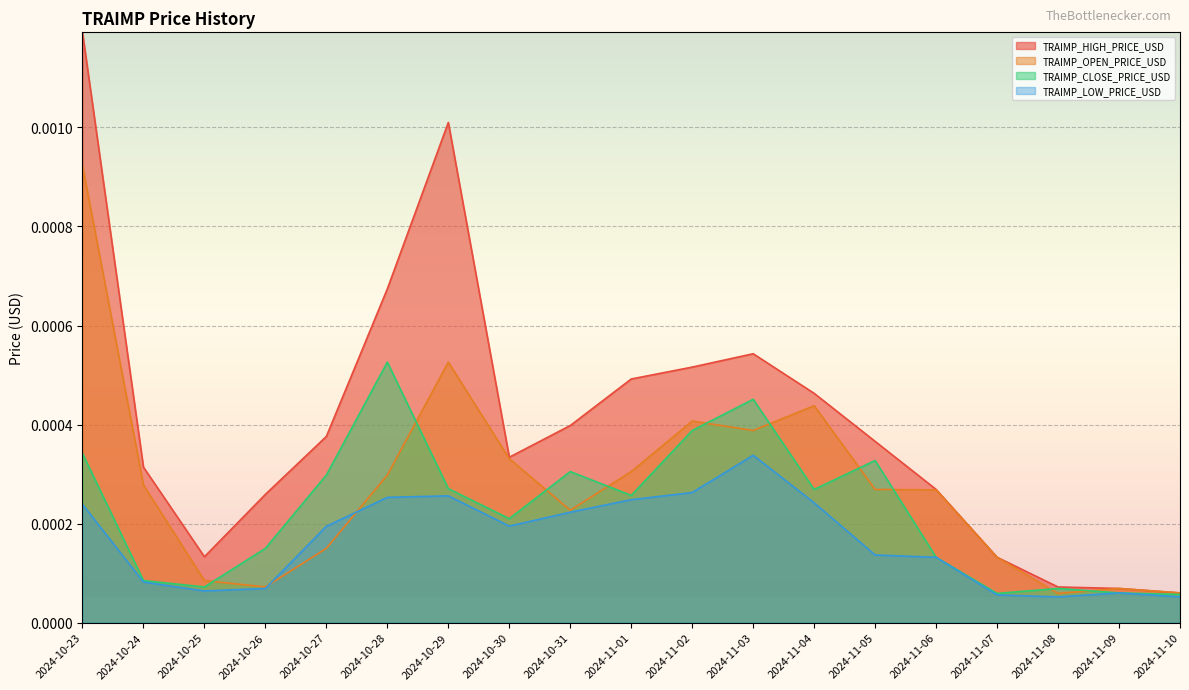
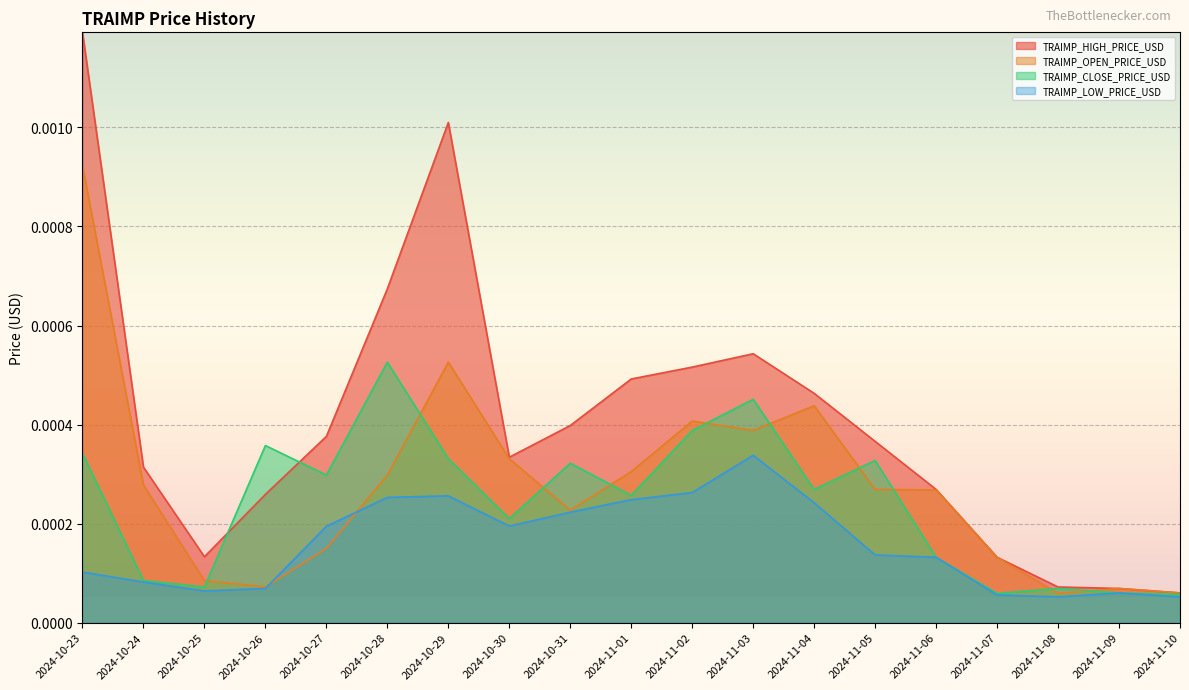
  {
    "TRAIMP_CLOSE_PRICE_USD": {
      "2024-10-23": 0.00034,
      "2024-10-25": 0.00007,
-     "2024-10-26": 0.00015,
+     "2024-10-26": 0.00036,
      "2024-10-27": 0.00030,
      "2024-10-28": 0.00053,
-     "2024-10-29": 0.00027,
+     "2024-10-29": 0.00033,
      "2024-10-30": 0.00021,
-     "2024-10-31": 0.00030,
+     "2024-10-31": 0.00032,
      "2024-11-01": 0.00026,
      "2024-11-02": 0.00039,
      "2024-11-03": 0.00045,
      "2024-11-04": 0.00027,
      "2024-11-05": 0.00033
    },
    "TRAIMP_LOW_PRICE_USD": {
-     "2024-10-23": 0.00024,
+     "2024-10-23": 0.00010,
      "2024-10-25": 0.00006,
      "2024-10-27": 0.00019,
      "2024-10-28": 0.00025,
      "2024-10-29": 0.00026,
      "2024-10-30": 0.00020,
      "2024-11-01": 0.00025,
      "2024-11-02": 0.00026,
      "2024-11-03": 0.00034,
      "2024-11-04": 0.00024,
      "2024-11-05": 0.00014,
      "2024-11-08": 0.00005
    }
  }
